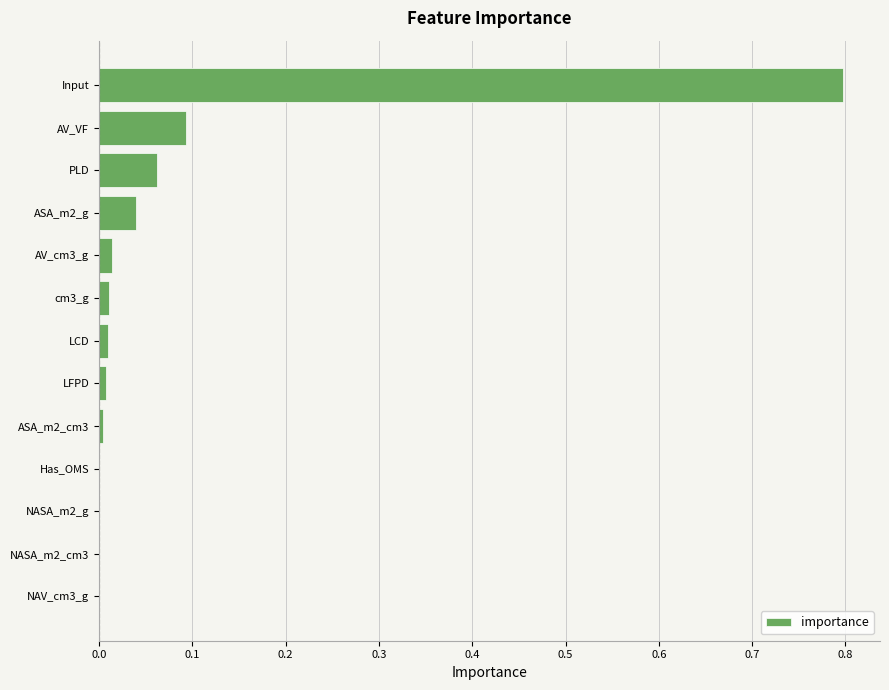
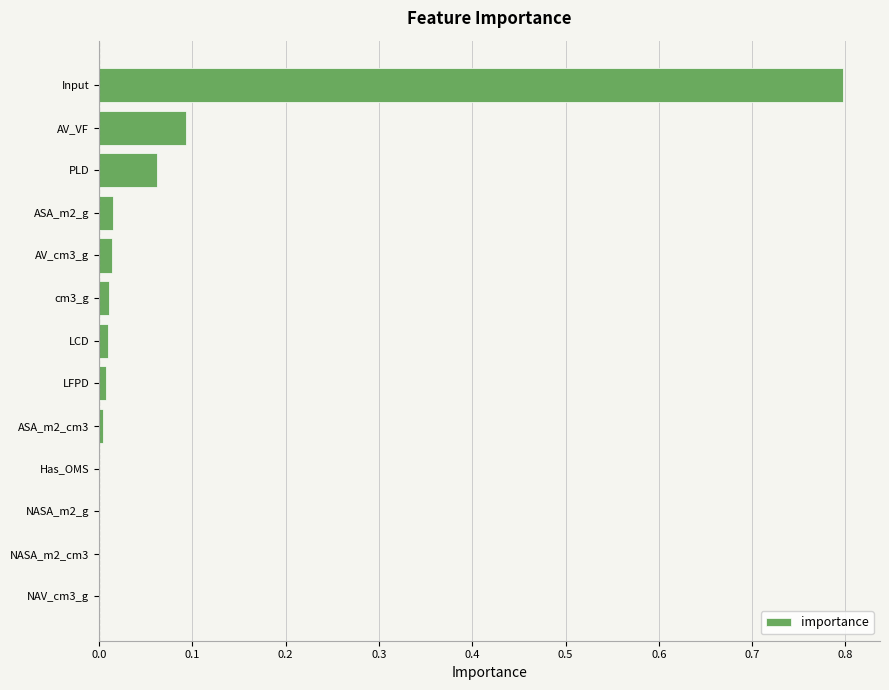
  {
    "Input": 0.80,
    "AV_VF": 0.09,
    "PLD": 0.06,
-   "ASA_m2_g": 0.04,
+   "ASA_m2_g": 0.02,
    "AV_cm3_g": 0.01,
    "cm3_g": 0.01,
    "LCD": 0.01,
    "LFPD": 0.01,
    "ASA_m2_cm3": 0.00
  }
